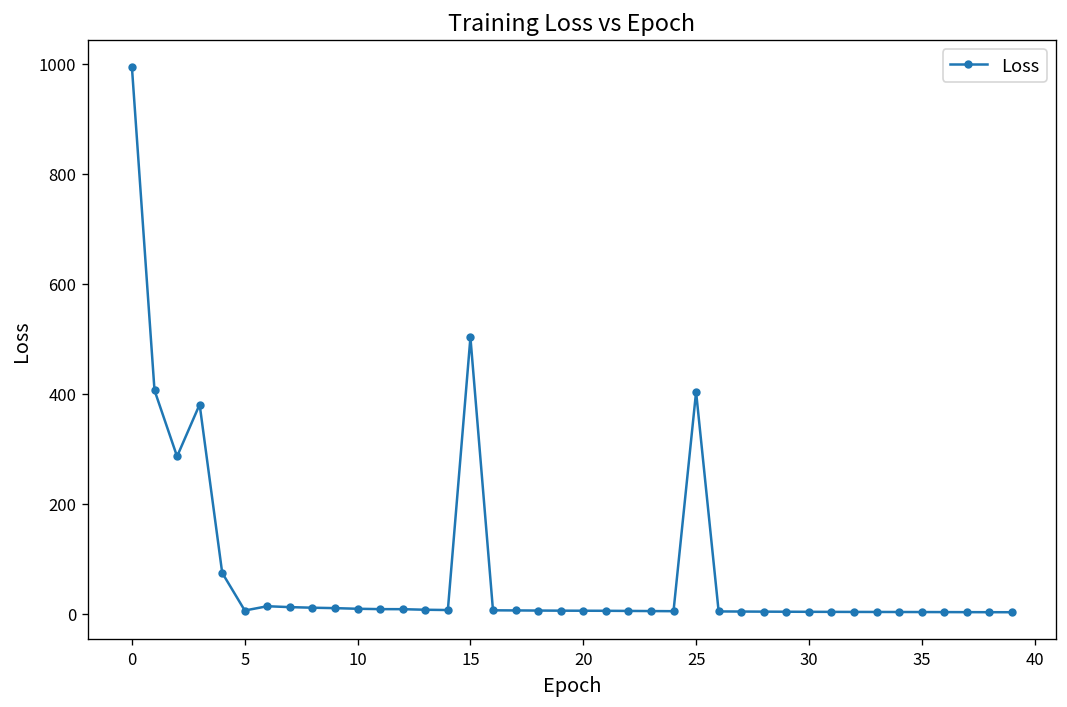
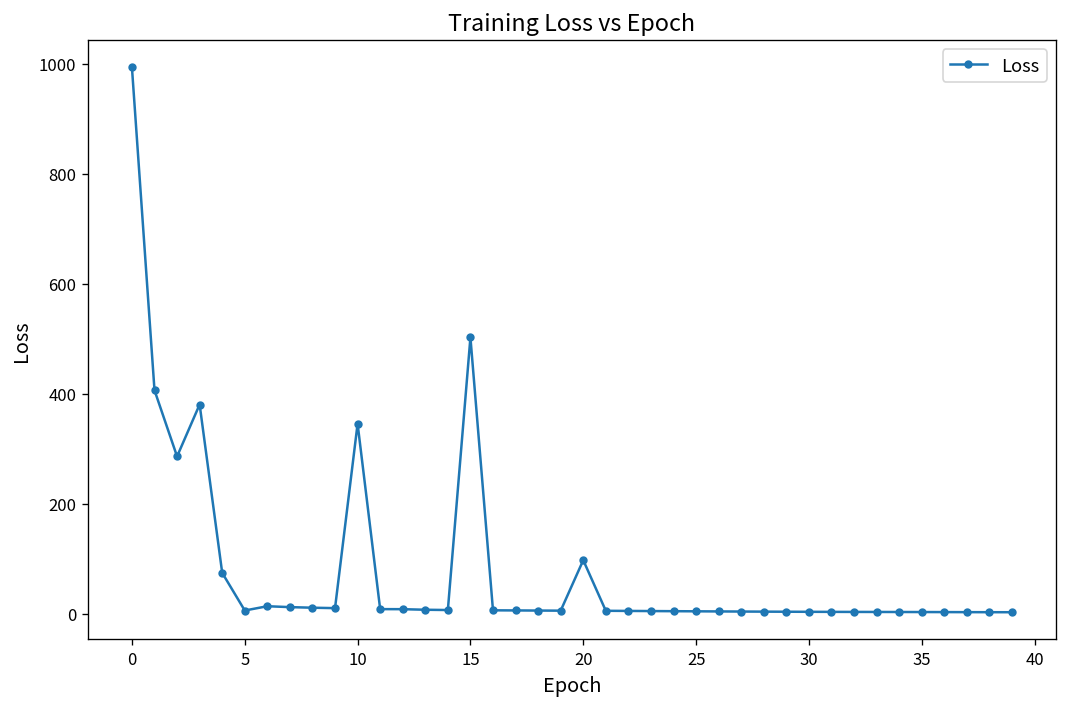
  {
    "0": 990,
    "5": 10,
-   "10": 10,
+   "10": 350,
    "15": 500,
-   "20": 10,
-   "25": 400,
+   "20": 100,
+   "25": 0,
    "30": 0,
    "35": 0
  }
